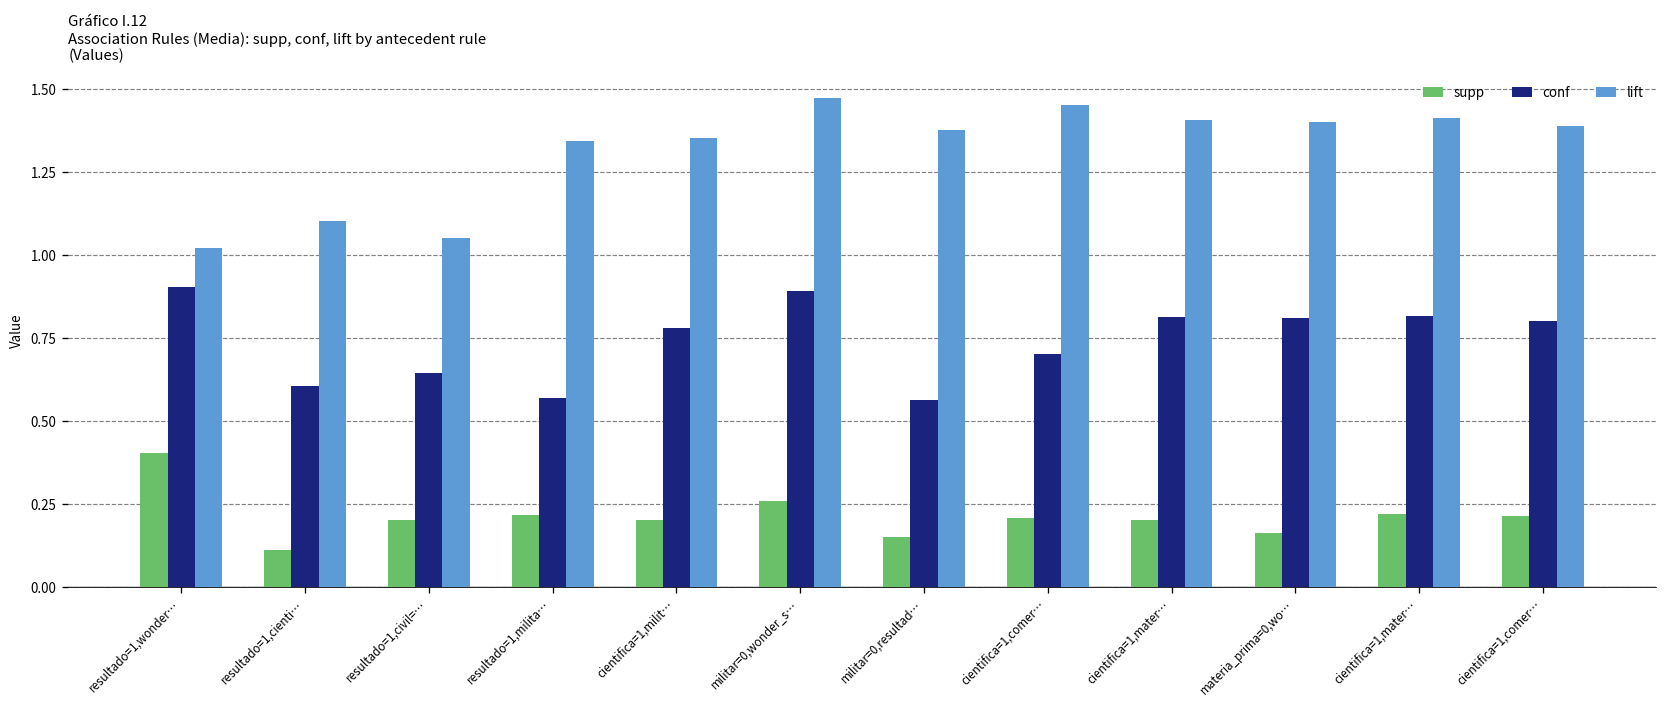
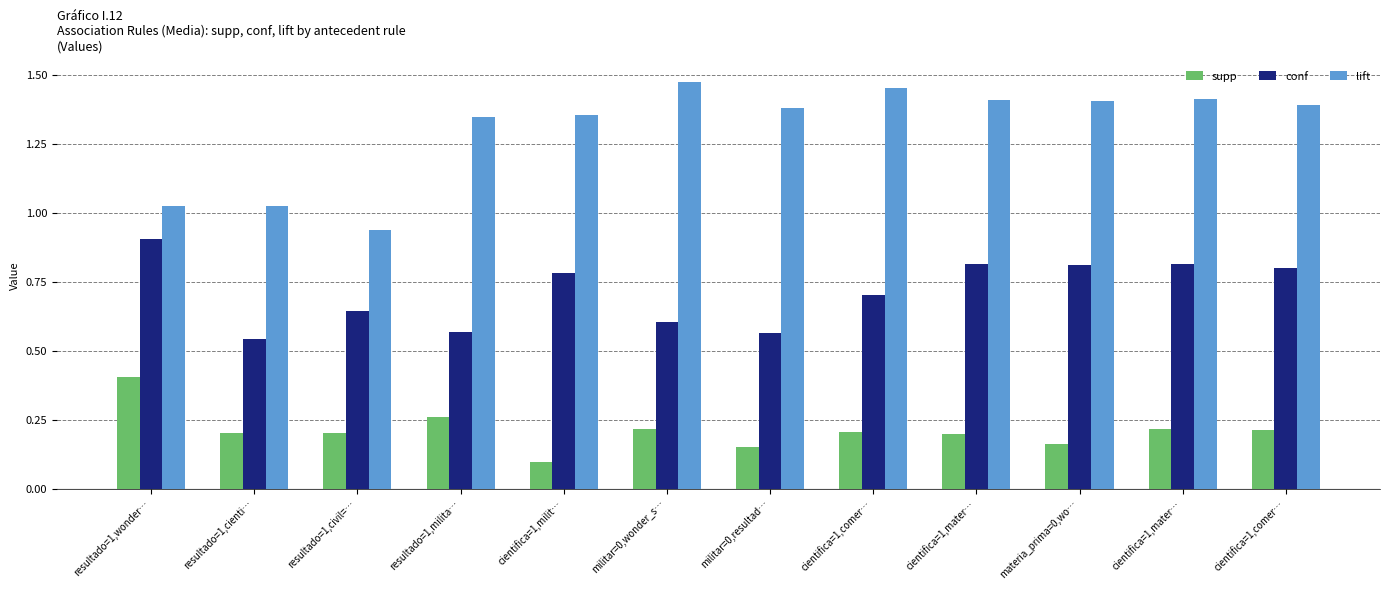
  {
    "supp": {
      "resultado=1,wonder…": 0.41,
-     "resultado=1,cienti…": 0.11,
+     "resultado=1,cienti…": 0.20,
      "resultado=1,civil=…": 0.20,
-     "resultado=1,milita…": 0.22,
-     "cientifica=1,milit…": 0.20,
-     "militar=0,wonder_s…": 0.26,
+     "resultado=1,milita…": 0.26,
+     "cientifica=1,milit…": 0.10,
+     "militar=0,wonder_s…": 0.22,
      "militar=0,resultad…": 0.15,
      "materia_prima=0,wo…": 0.16
    },
    "conf": {
      "resultado=1,wonder…": 0.90,
-     "resultado=1,cienti…": 0.61,
+     "resultado=1,cienti…": 0.54,
      "resultado=1,civil=…": 0.65,
      "resultado=1,milita…": 0.57,
      "cientifica=1,milit…": 0.78,
-     "militar=0,wonder_s…": 0.89,
+     "militar=0,wonder_s…": 0.60,
      "militar=0,resultad…": 0.56,
      "materia_prima=0,wo…": 0.81
    },
    "lift": {
      "resultado=1,wonder…": 1.02,
-     "resultado=1,cienti…": 1.10,
-     "resultado=1,civil=…": 1.05,
+     "resultado=1,cienti…": 1.03,
+     "resultado=1,civil=…": 0.94,
      "resultado=1,milita…": 1.34,
      "cientifica=1,milit…": 1.35,
      "militar=0,wonder_s…": 1.47,
      "militar=0,resultad…": 1.38,
      "materia_prima=0,wo…": 1.40
    }
  }
